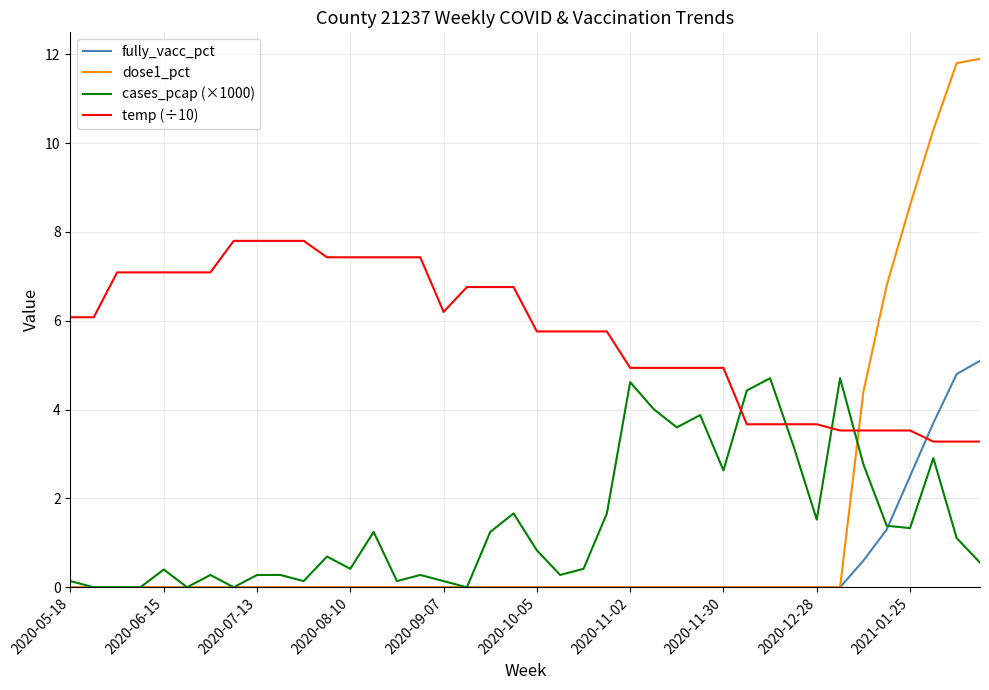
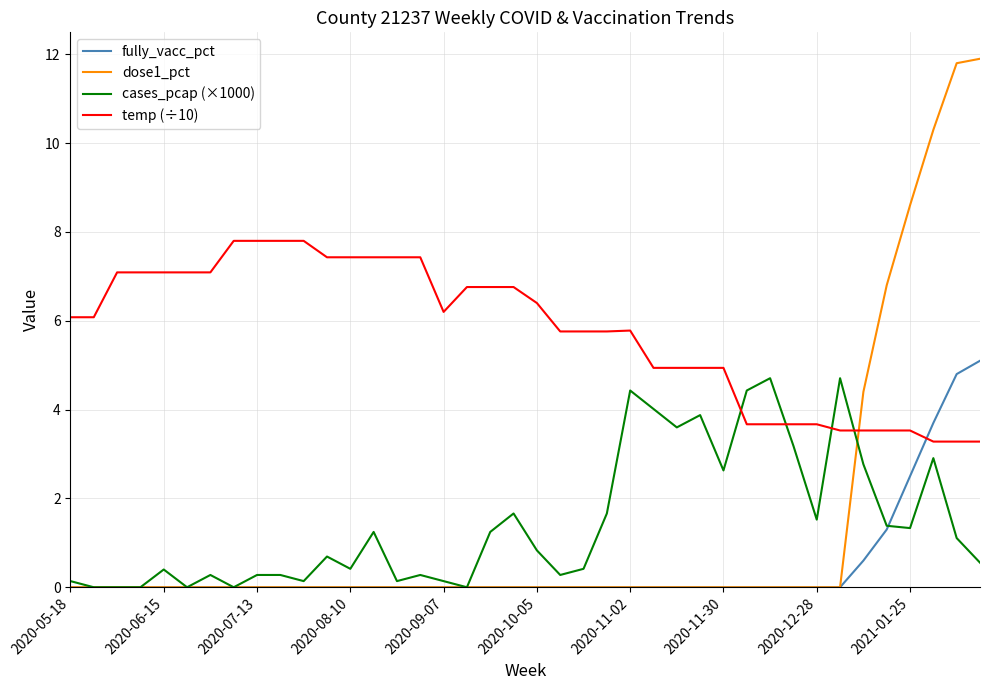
  {
    "fully_vacc_pct": {
      "2021-01-25": 2.5
    },
    "dose1_pct": {
      "2021-01-25": 8.6
    },
    "cases_pcap (×1000)": {
      "2020-05-18": 0.1,
      "2020-06-15": 0.4,
      "2020-07-13": 0.3,
      "2020-08-10": 0.4,
      "2020-09-07": 0.1,
      "2020-10-05": 0.8,
-     "2020-11-02": 4.6,
+     "2020-11-02": 4.4,
      "2020-11-30": 2.6,
      "2020-12-28": 1.5,
      "2021-01-25": 1.3
    },
    "temp (÷10)": {
      "2020-05-18": 6.1,
      "2020-06-15": 7.1,
      "2020-07-13": 7.8,
      "2020-08-10": 7.4,
      "2020-09-07": 6.2,
-     "2020-10-05": 5.8,
-     "2020-11-02": 4.9,
+     "2020-10-05": 6.4,
+     "2020-11-02": 5.8,
      "2020-11-30": 4.9,
      "2020-12-28": 3.7,
      "2021-01-25": 3.5
    }
  }
